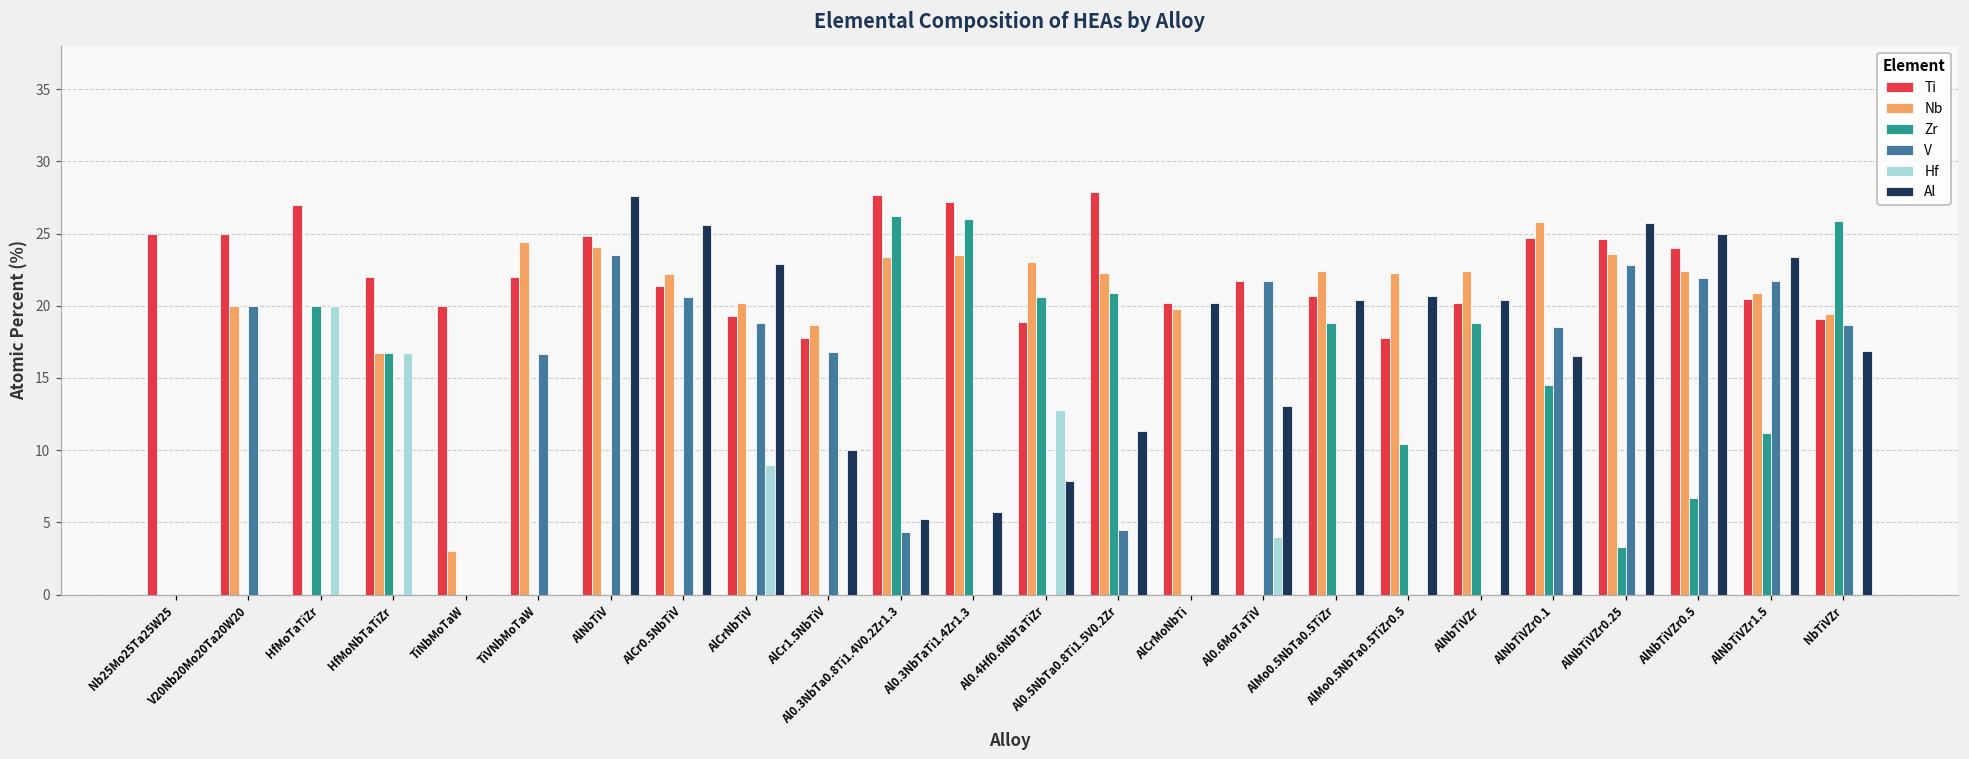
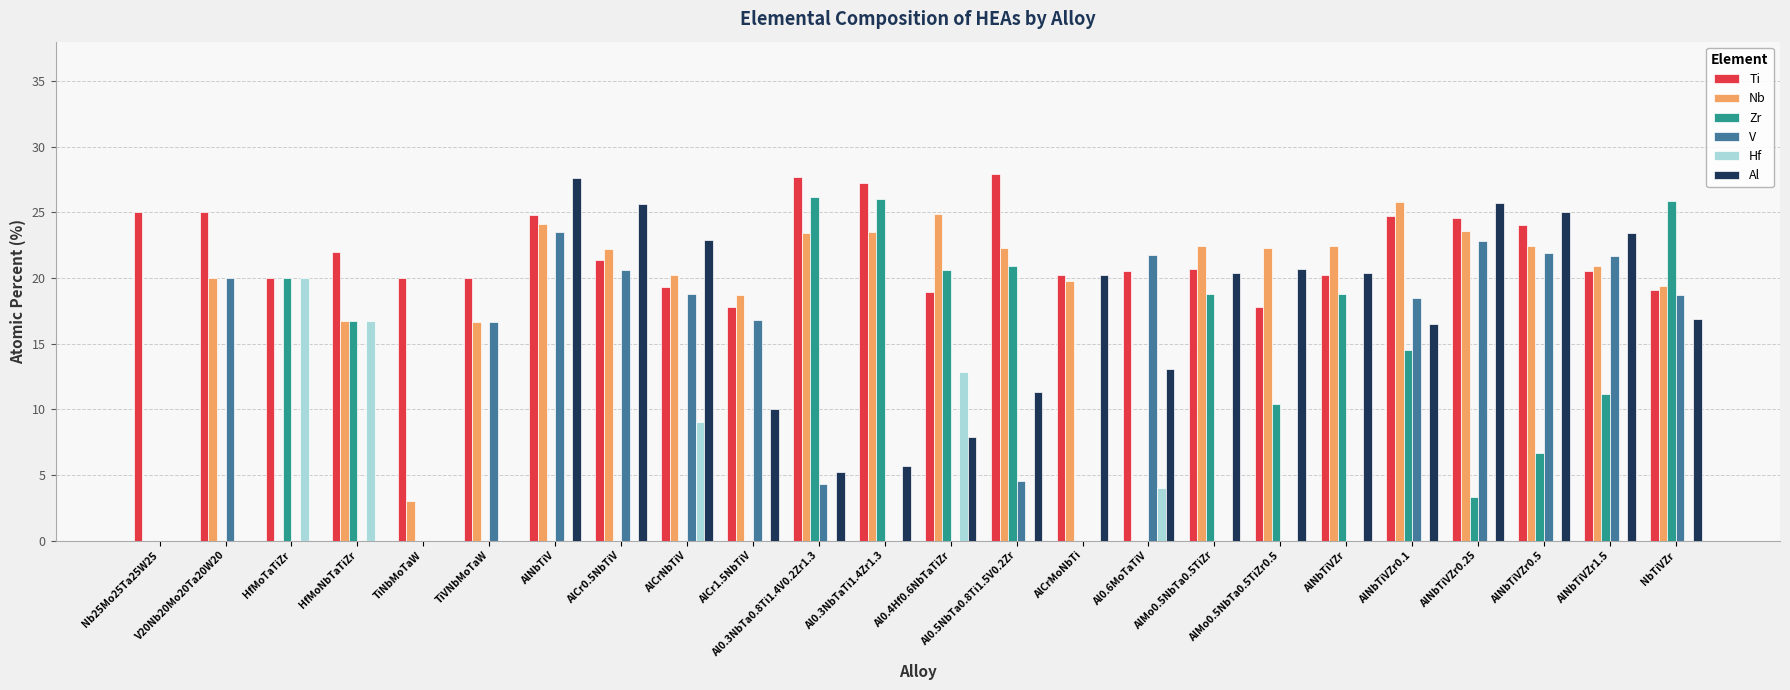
  {
    "Ti": {
      "Nb25Mo25Ta25W25": 25.0,
      "V20Nb20Mo20Ta20W20": 25.0,
-     "HfMoTaTiZr": 27,
+     "HfMoTaTiZr": 20,
      "HfMoNbTaTiZr": 22.0,
      "TiNbMoTaW": 20.0,
-     "TiVNbMoTaW": 22,
+     "TiVNbMoTaW": 20,
      "AlNbTiV": 24.8,
      "AlCr0.5NbTiV": 21.4,
      "AlCrNbTiV": 19.3,
      "AlCr1.5NbTiV": 17.8,
      "Al0.3NbTa0.8Ti1.4V0.2Zr1.3": 27.7,
      "Al0.3NbTaTi1.4Zr1.3": 27.2,
      "Al0.4Hf0.6NbTaTiZr": 18.9,
      "Al0.5NbTa0.8Ti1.5V0.2Zr": 27.9,
      "AlCrMoNbTi": 20.2,
-     "Al0.6MoTaTiV": 21.7,
+     "Al0.6MoTaTiV": 20.5,
      "AlMo0.5NbTa0.5TiZr": 20.7,
      "AlMo0.5NbTa0.5TiZr0.5": 17.8,
      "AlNbTiVZr": 20.2,
      "AlNbTiVZr0.1": 24.7,
      "AlNbTiVZr0.25": 24.6,
      "AlNbTiVZr0.5": 24.0,
      "AlNbTiVZr1.5": 20.5,
      "NbTiVZr": 19.1
    },
    "Nb": {
      "Nb25Mo25Ta25W25": 0.0,
      "V20Nb20Mo20Ta20W20": 20.0,
      "HfMoTaTiZr": 0.0,
      "HfMoNbTaTiZr": 16.7,
      "TiNbMoTaW": 3.0,
-     "TiVNbMoTaW": 24.4,
+     "TiVNbMoTaW": 16.7,
      "AlNbTiV": 24.1,
      "AlCr0.5NbTiV": 22.2,
      "AlCrNbTiV": 20.2,
      "AlCr1.5NbTiV": 18.7,
      "Al0.3NbTa0.8Ti1.4V0.2Zr1.3": 23.4,
      "Al0.3NbTaTi1.4Zr1.3": 23.5,
-     "Al0.4Hf0.6NbTaTiZr": 23.0,
+     "Al0.4Hf0.6NbTaTiZr": 24.9,
      "Al0.5NbTa0.8Ti1.5V0.2Zr": 22.3,
      "AlCrMoNbTi": 19.8,
      "Al0.6MoTaTiV": 0.0,
      "AlMo0.5NbTa0.5TiZr": 22.4,
      "AlMo0.5NbTa0.5TiZr0.5": 22.3,
      "AlNbTiVZr": 22.4,
      "AlNbTiVZr0.1": 25.8,
      "AlNbTiVZr0.25": 23.6,
      "AlNbTiVZr0.5": 22.4,
      "AlNbTiVZr1.5": 20.9,
      "NbTiVZr": 19.4
    },
    "Hf": {
      "Nb25Mo25Ta25W25": 0.0,
      "V20Nb20Mo20Ta20W20": 0.0,
      "HfMoTaTiZr": 20.0,
      "HfMoNbTaTiZr": 16.7,
      "TiNbMoTaW": 0.0,
      "TiVNbMoTaW": 0.0,
      "AlNbTiV": 0.0,
      "AlCr0.5NbTiV": 0.0,
      "AlCrNbTiV": 9.0,
      "AlCr1.5NbTiV": 0.0,
      "Al0.3NbTa0.8Ti1.4V0.2Zr1.3": 0.0,
      "Al0.3NbTaTi1.4Zr1.3": 0.0,
      "Al0.4Hf0.6NbTaTiZr": 12.8,
      "Al0.5NbTa0.8Ti1.5V0.2Zr": 0.0,
      "AlCrMoNbTi": 0.0,
      "Al0.6MoTaTiV": 4.0,
      "AlMo0.5NbTa0.5TiZr": 0.0,
      "AlMo0.5NbTa0.5TiZr0.5": 0.0,
      "AlNbTiVZr": 0.0,
      "AlNbTiVZr0.1": 0.0,
      "AlNbTiVZr0.25": 0.0,
      "AlNbTiVZr0.5": 0.0,
      "AlNbTiVZr1.5": 0.0,
      "NbTiVZr": 0.0
    },
    "Al": {
      "Nb25Mo25Ta25W25": 0.0,
      "V20Nb20Mo20Ta20W20": 0.0,
      "HfMoTaTiZr": 0.0,
      "HfMoNbTaTiZr": 0.0,
      "TiNbMoTaW": 0.0,
      "TiVNbMoTaW": 0.0,
      "AlNbTiV": 27.6,
      "AlCr0.5NbTiV": 25.6,
      "AlCrNbTiV": 22.9,
      "AlCr1.5NbTiV": 10.0,
      "Al0.3NbTa0.8Ti1.4V0.2Zr1.3": 5.2,
      "Al0.3NbTaTi1.4Zr1.3": 5.7,
      "Al0.4Hf0.6NbTaTiZr": 7.9,
      "Al0.5NbTa0.8Ti1.5V0.2Zr": 11.3,
      "AlCrMoNbTi": 20.2,
      "Al0.6MoTaTiV": 13.0,
      "AlMo0.5NbTa0.5TiZr": 20.4,
      "AlMo0.5NbTa0.5TiZr0.5": 20.7,
      "AlNbTiVZr": 20.4,
      "AlNbTiVZr0.1": 16.5,
      "AlNbTiVZr0.25": 25.7,
      "AlNbTiVZr0.5": 25.0,
      "AlNbTiVZr1.5": 23.4,
      "NbTiVZr": 16.9
    }
  }
